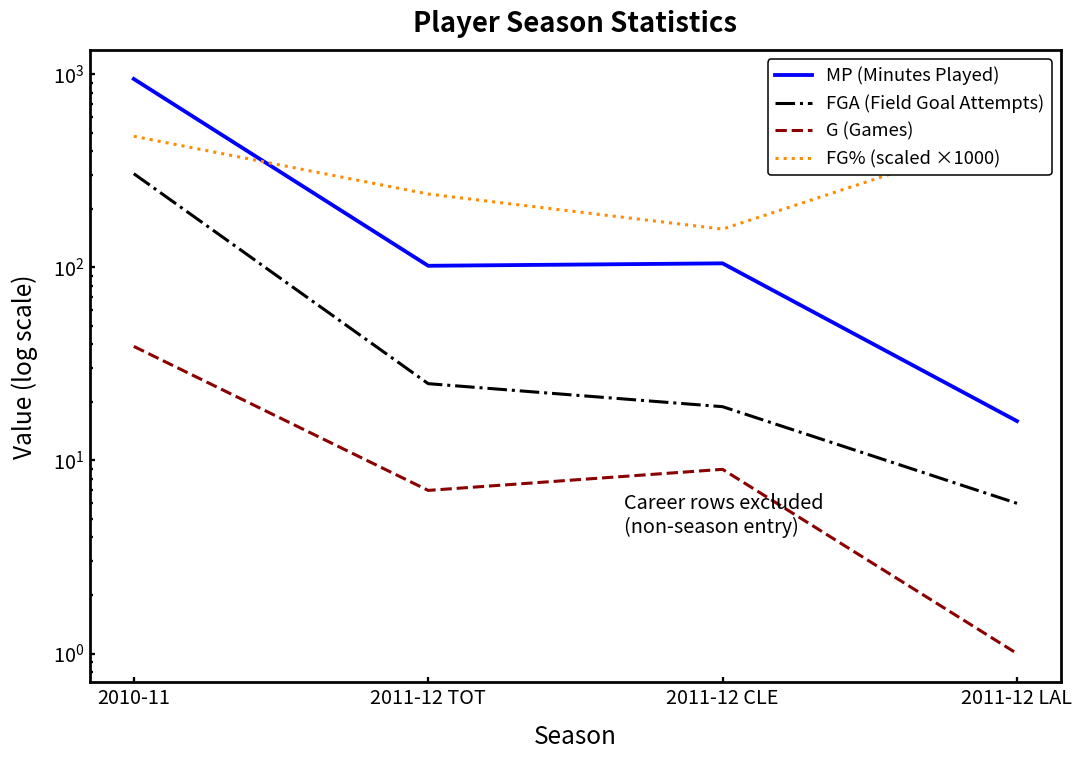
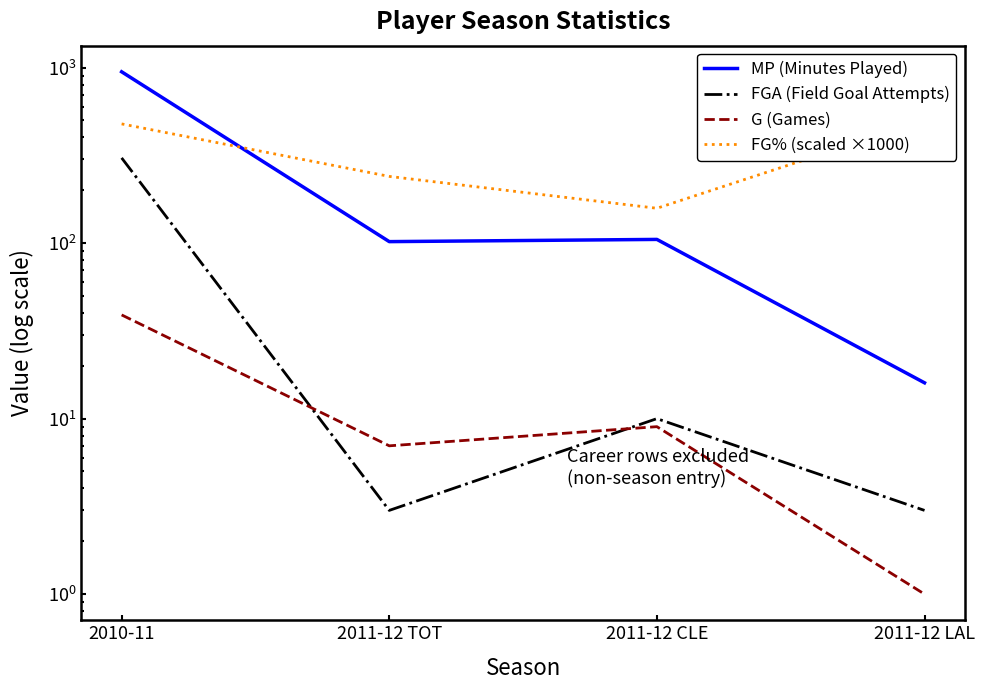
  {
    "MP (Minutes Played)": {
      "2010-11": 900,
      "2011-12 TOT": 100,
      "2011-12 CLE": 110,
      "2011-12 LAL": 16
    },
    "FGA (Field Goal Attempts)": {
      "2010-11": 310,
-     "2011-12 TOT": 25,
-     "2011-12 CLE": 19,
-     "2011-12 LAL": 6
+     "2011-12 TOT": 3,
+     "2011-12 CLE": 10,
+     "2011-12 LAL": 3
    },
    "G (Games)": {
      "2010-11": 39,
      "2011-12 TOT": 7,
      "2011-12 CLE": 9,
      "2011-12 LAL": 1
    },
    "FG% (scaled ×1000)": {
      "2010-11": 480,
      "2011-12 TOT": 240,
      "2011-12 CLE": 160
    }
  }
